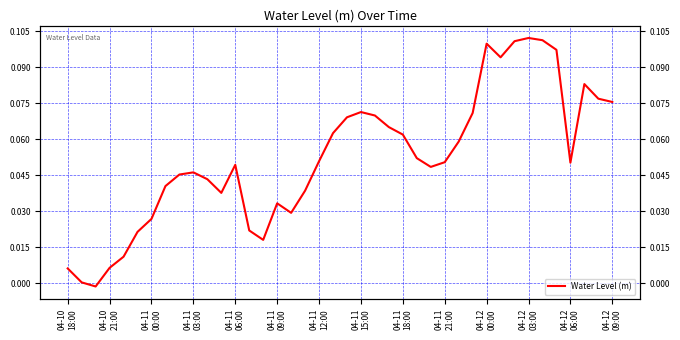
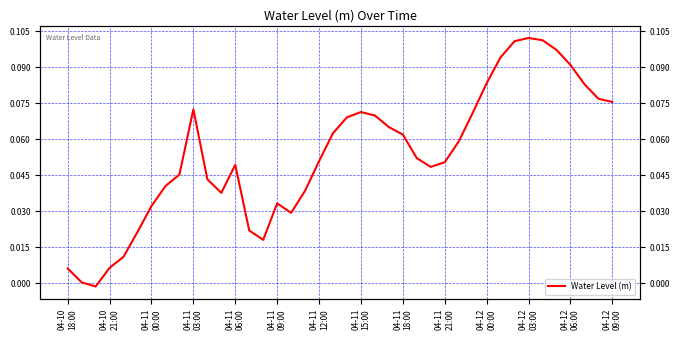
  {
    "04-10 18:00": 0.006,
    "04-10 21:00": 0.006,
-   "04-11 00:00": 0.027,
-   "04-11 03:00": 0.046,
+   "04-11 00:00": 0.032,
+   "04-11 03:00": 0.073,
    "04-11 06:00": 0.049,
    "04-11 09:00": 0.033,
    "04-11 12:00": 0.051,
    "04-11 15:00": 0.071,
    "04-11 18:00": 0.062,
    "04-11 21:00": 0.050,
-   "04-12 00:00": 0.100,
+   "04-12 00:00": 0.083,
    "04-12 03:00": 0.102,
-   "04-12 06:00": 0.050,
+   "04-12 06:00": 0.091,
    "04-12 09:00": 0.076
  }
